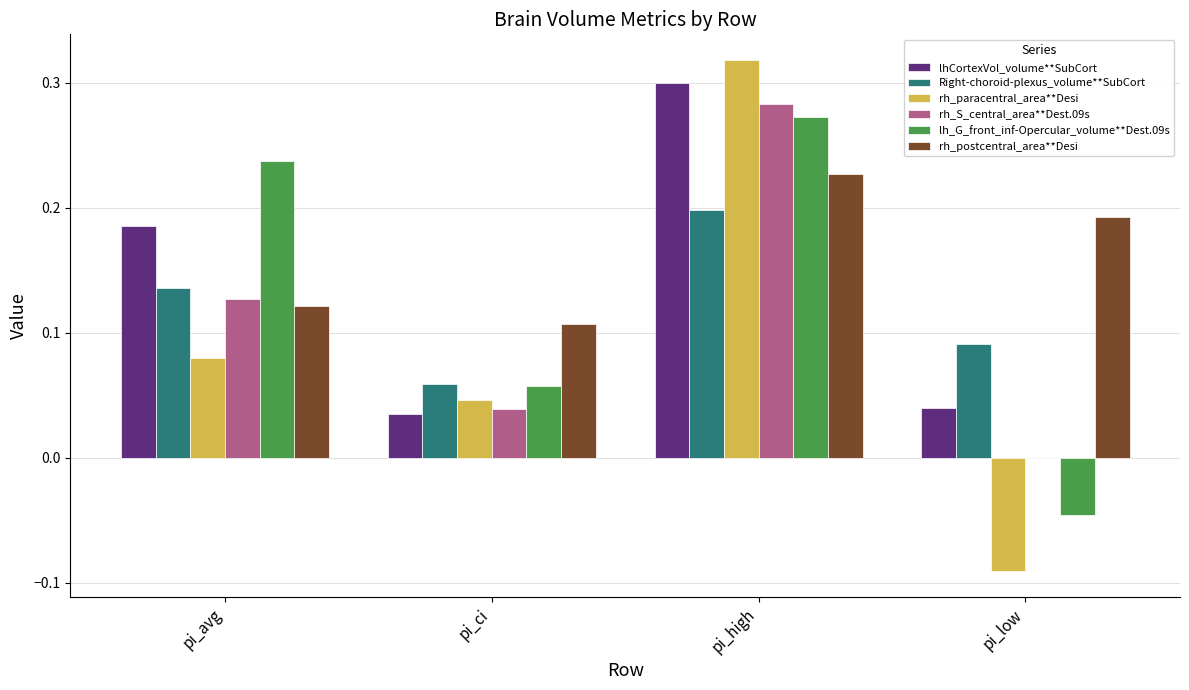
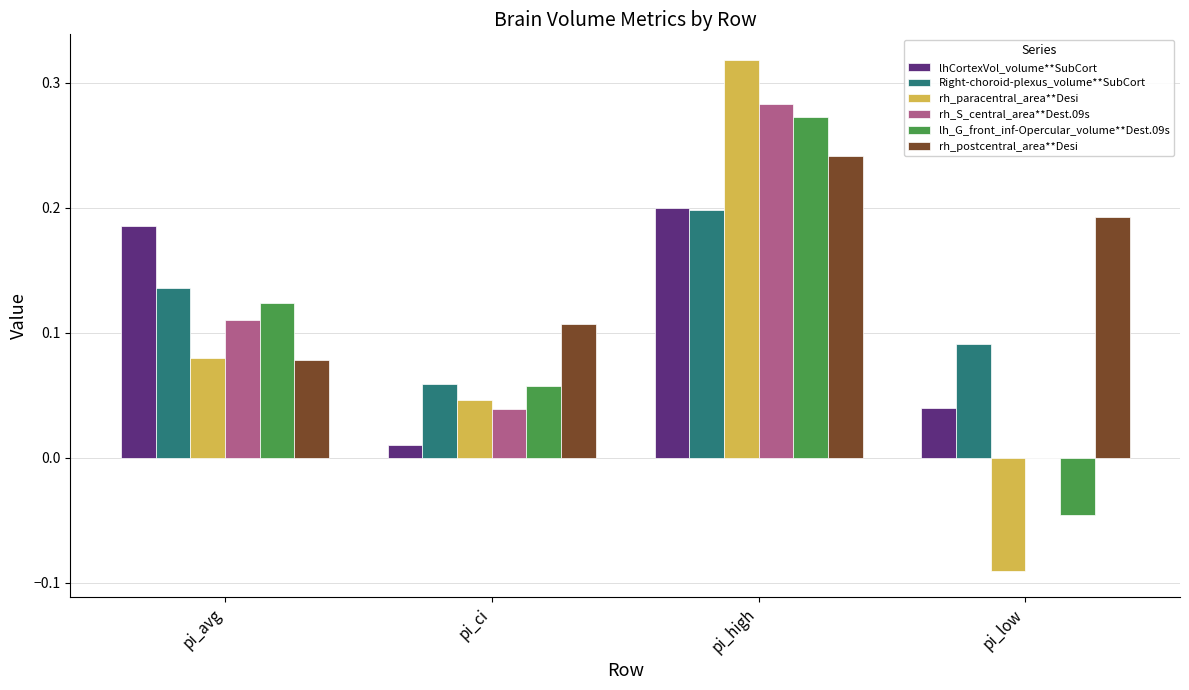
  {
    "lhCortexVol_volume**SubCort": {
      "pi_avg": 0.185,
-     "pi_ci": 0.035,
-     "pi_high": 0.3,
+     "pi_ci": 0.010,
+     "pi_high": 0.2,
      "pi_low": 0.040
    },
    "Right-choroid-plexus_volume**SubCort": {
      "pi_avg": 0.136,
      "pi_ci": 0.059,
      "pi_high": 0.198,
      "pi_low": 0.091
    },
    "rh_paracentral_area**Desi": {
      "pi_avg": 0.080,
      "pi_ci": 0.046,
      "pi_high": 0.318,
      "pi_low": -0.091
    },
    "rh_S_central_area**Dest.09s": {
-     "pi_avg": 0.127,
+     "pi_avg": 0.110,
      "pi_ci": 0.039,
      "pi_high": 0.283,
      "pi_low": 0.000
    },
    "lh_G_front_inf-Opercular_volume**Dest.09s": {
-     "pi_avg": 0.237,
+     "pi_avg": 0.124,
      "pi_ci": 0.057,
      "pi_high": 0.273,
      "pi_low": -0.046
    },
    "rh_postcentral_area**Desi": {
-     "pi_avg": 0.121,
+     "pi_avg": 0.078,
      "pi_ci": 0.107,
-     "pi_high": 0.227,
+     "pi_high": 0.242,
      "pi_low": 0.193
    }
  }
